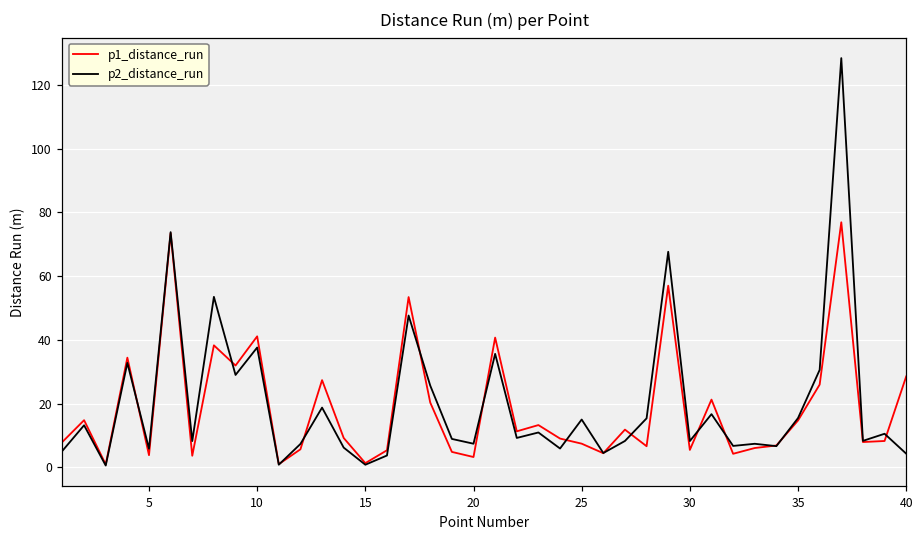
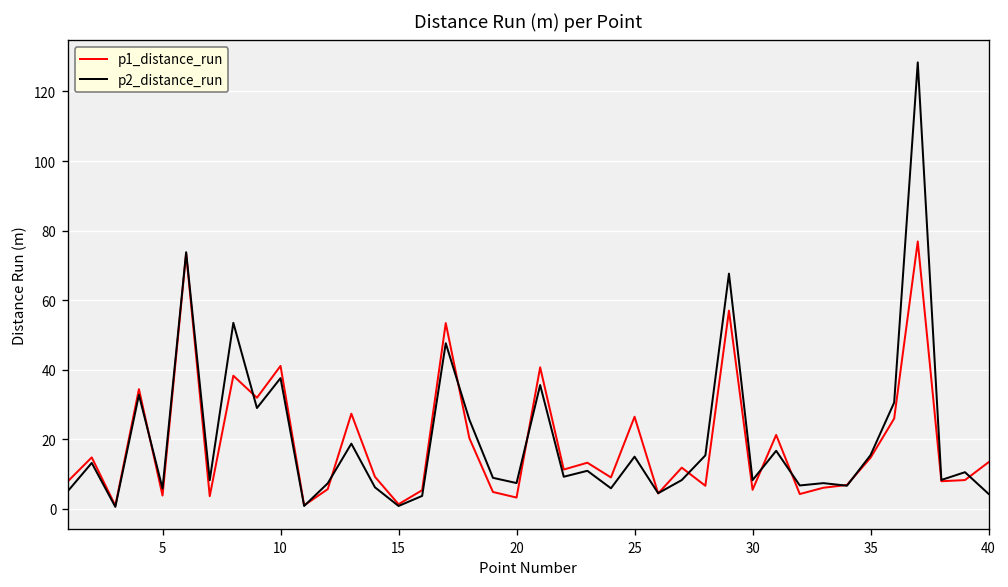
  {
    "p1_distance_run": {
      "5": 4,
      "10": 41,
      "20": 3,
-     "25": 7,
+     "25": 26,
      "30": 5,
-     "40": 29
+     "40": 13
    },
    "p2_distance_run": {
      "5": 6,
      "10": 38,
      "20": 7,
      "25": 15,
      "30": 8,
      "40": 4
    }
  }
